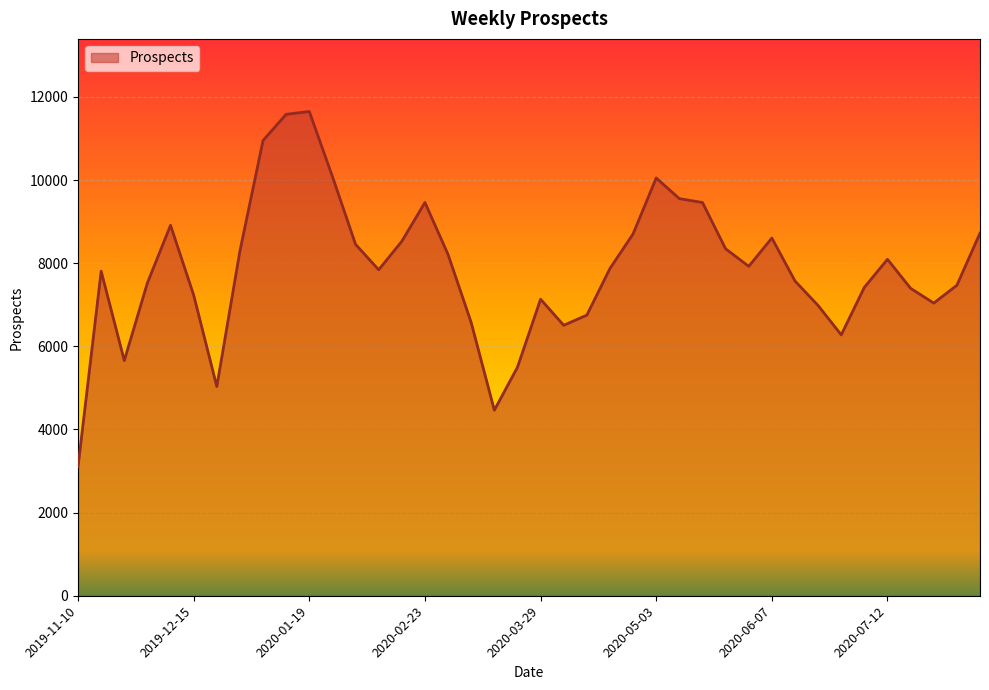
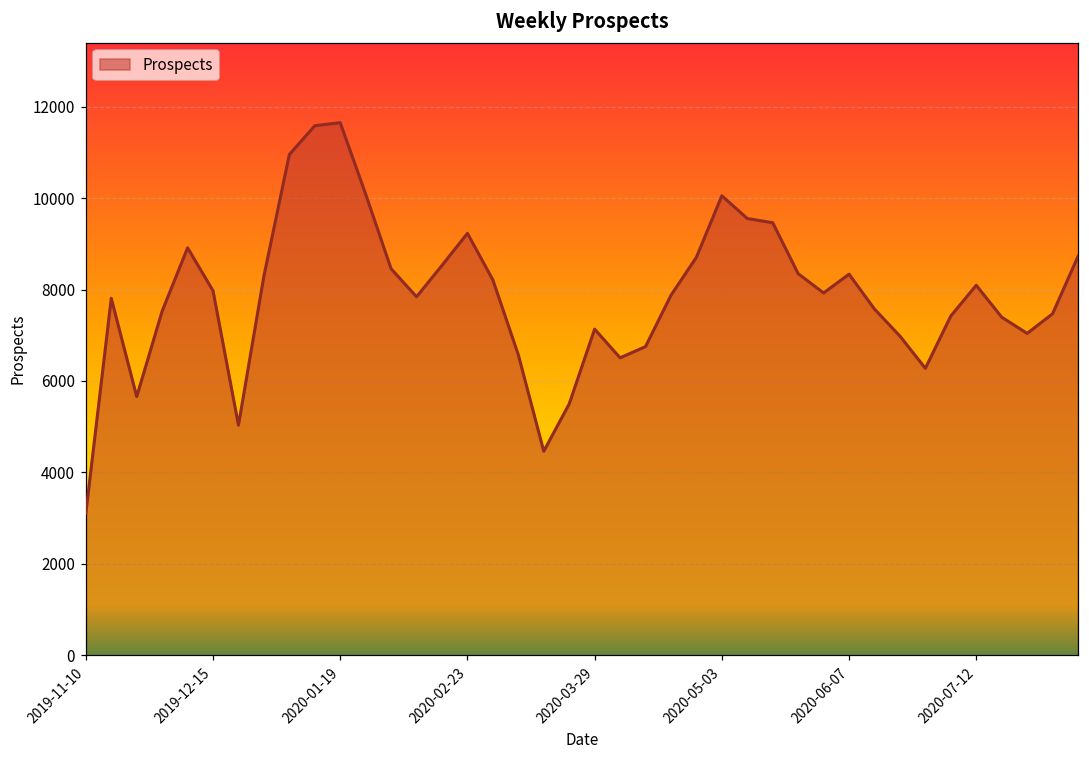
  {
    "2019-11-10": 3100,
-   "2019-12-15": 7200,
+   "2019-12-15": 8000,
    "2020-01-19": 11700,
-   "2020-02-23": 9500,
+   "2020-02-23": 9200,
    "2020-03-29": 7100,
    "2020-05-03": 10100,
-   "2020-06-07": 8600,
+   "2020-06-07": 8300,
    "2020-07-12": 8100
  }
